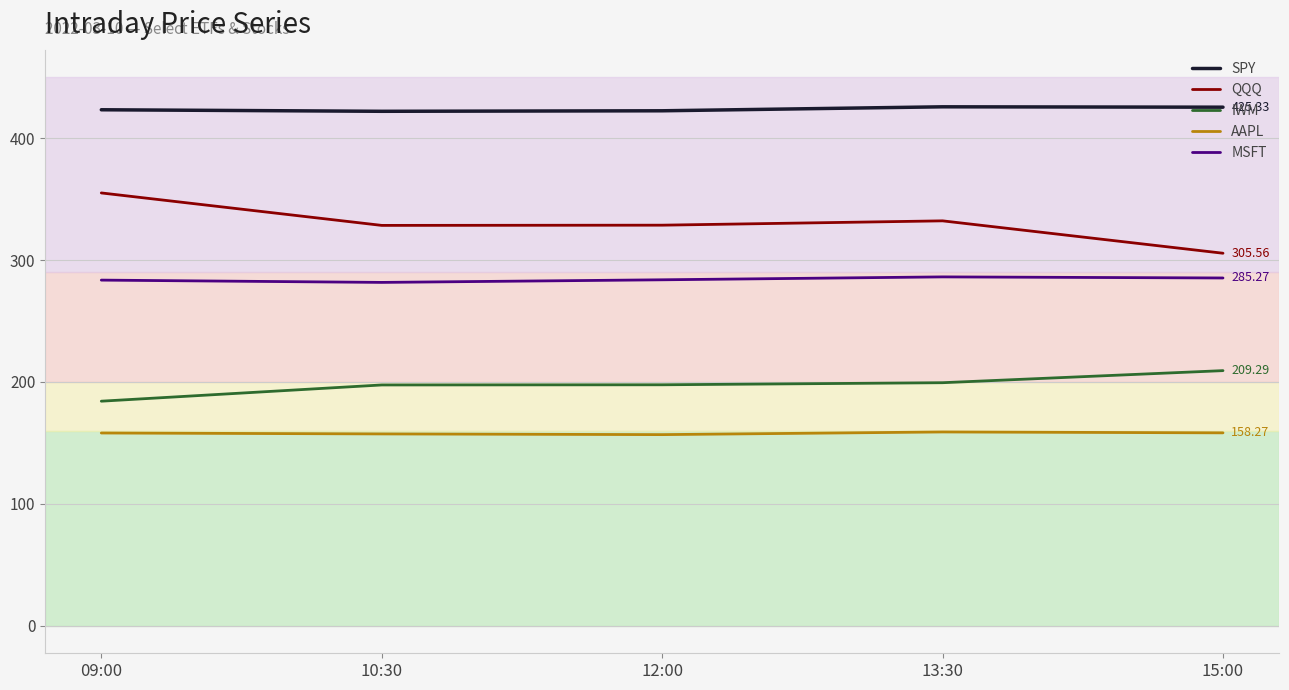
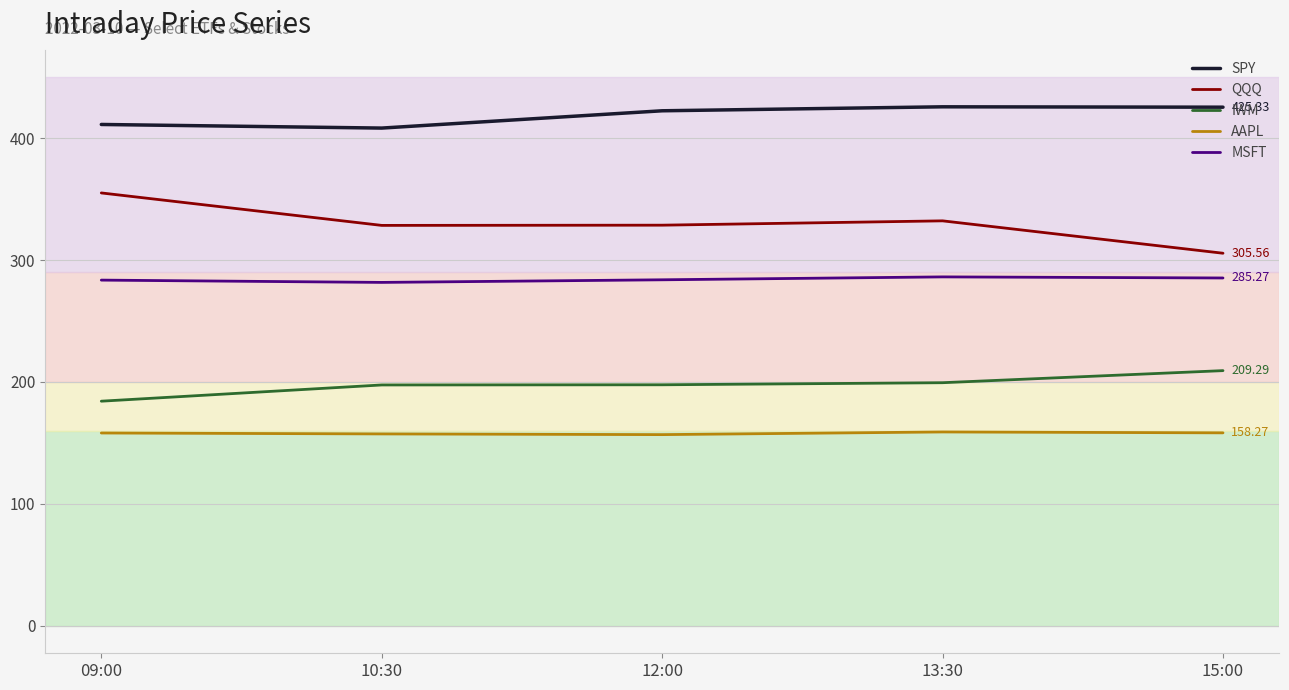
  {
    "SPY": {
-     "09:00": 423,
-     "10:30": 422,
+     "09:00": 411,
+     "10:30": 408,
      "12:00": 422,
      "13:30": 426
    },
    "QQQ": {
      "15:00": 305.56
    },
    "IWM": {
      "15:00": 209.29
    },
    "AAPL": {
      "15:00": 158.27
    },
    "MSFT": {
      "15:00": 285.27
    }
  }
